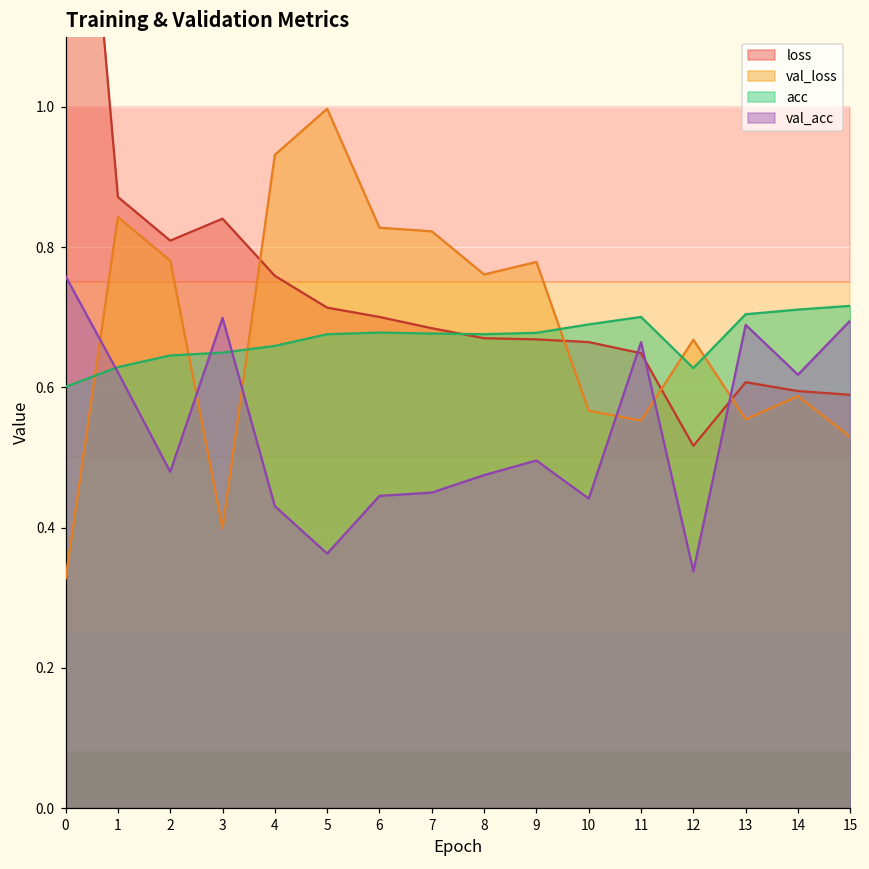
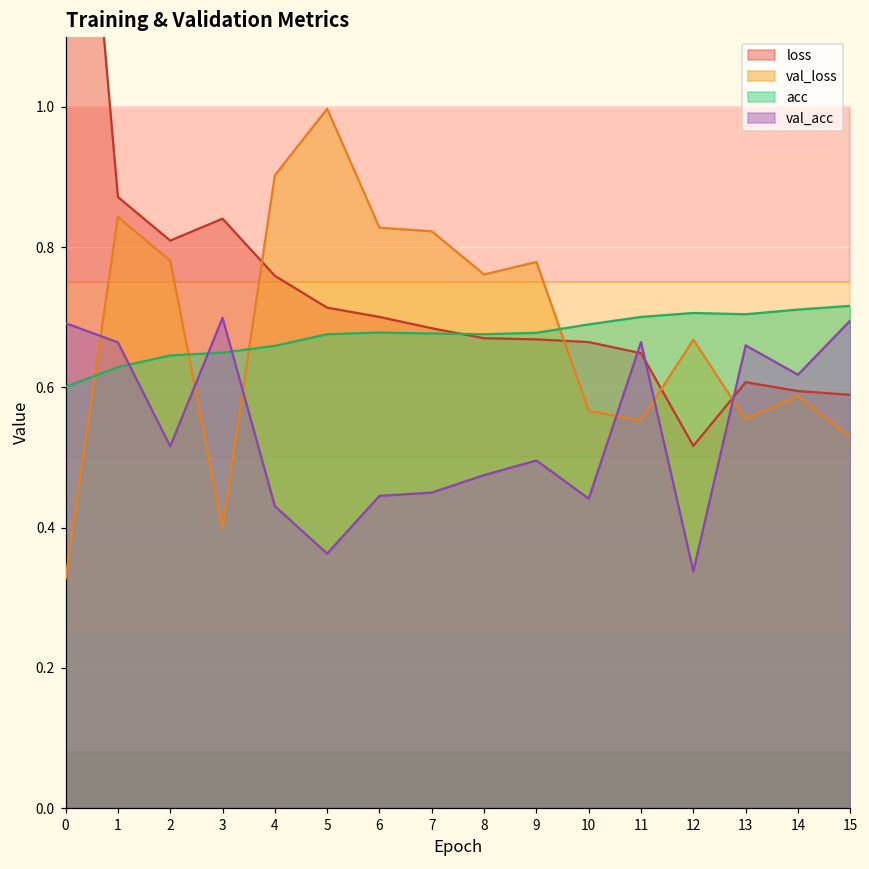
  {
    "loss": {
      "1": 0.87,
      "2": 0.81,
      "3": 0.84,
      "4": 0.76,
      "5": 0.71,
      "6": 0.70,
      "7": 0.68,
      "8": 0.67,
      "9": 0.67,
      "10": 0.66,
      "11": 0.65,
      "12": 0.52,
      "13": 0.61,
      "14": 0.59,
      "15": 0.59
    },
    "val_loss": {
      "0": 0.33,
      "1": 0.84,
      "2": 0.78,
      "3": 0.40,
-     "4": 0.93,
+     "4": 0.90,
      "5": 1.00,
      "6": 0.83,
      "7": 0.82,
      "8": 0.76,
      "9": 0.78,
      "10": 0.57,
      "11": 0.55,
      "12": 0.67,
      "13": 0.55,
      "14": 0.59,
      "15": 0.53
    },
    "acc": {
      "0": 0.60,
      "1": 0.63,
      "2": 0.65,
      "3": 0.65,
      "4": 0.66,
      "5": 0.68,
      "6": 0.68,
      "7": 0.68,
      "8": 0.68,
      "9": 0.68,
      "10": 0.69,
      "11": 0.70,
-     "12": 0.63,
+     "12": 0.71,
      "13": 0.70,
      "14": 0.71,
      "15": 0.72
    },
    "val_acc": {
-     "0": 0.76,
-     "1": 0.62,
-     "2": 0.48,
+     "0": 0.69,
+     "1": 0.66,
+     "2": 0.52,
      "3": 0.70,
      "4": 0.43,
      "5": 0.36,
      "6": 0.45,
      "7": 0.45,
      "8": 0.47,
      "9": 0.50,
      "10": 0.44,
      "11": 0.66,
      "12": 0.34,
-     "13": 0.69,
+     "13": 0.66,
      "14": 0.62,
      "15": 0.70
    }
  }
